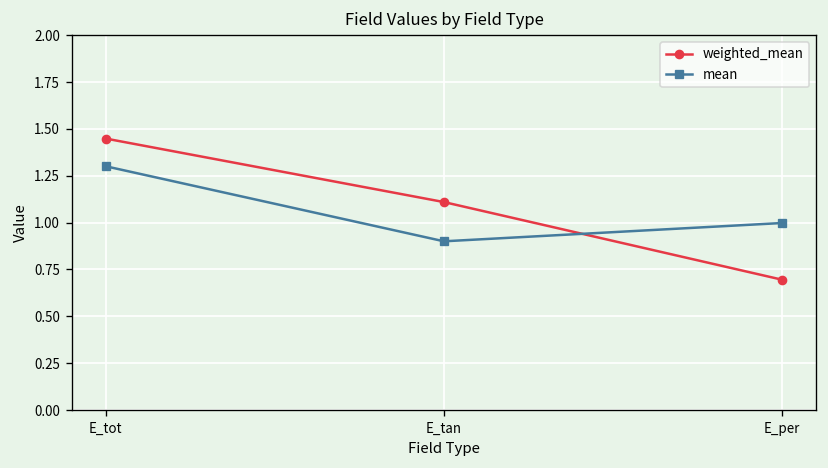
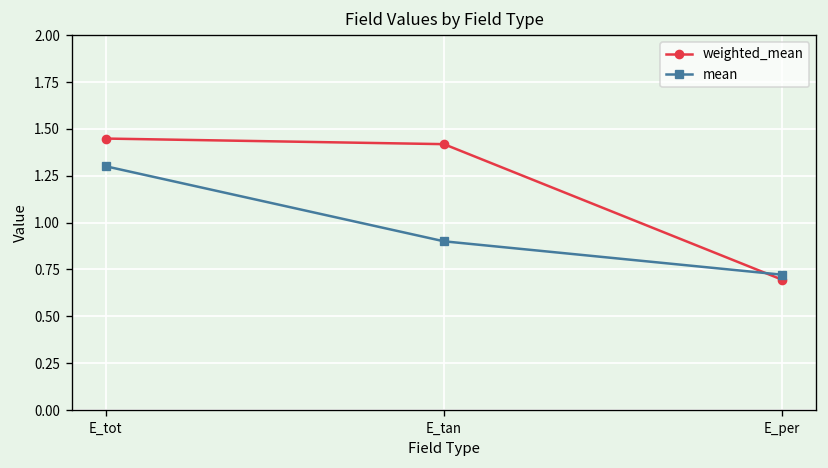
  {
    "weighted_mean": {
      "E_tot": 1.45,
-     "E_tan": 1.11,
+     "E_tan": 1.42,
      "E_per": 0.70
    },
    "mean": {
      "E_tot": 1.30,
      "E_tan": 0.90,
-     "E_per": 1.00
+     "E_per": 0.72
    }
  }
